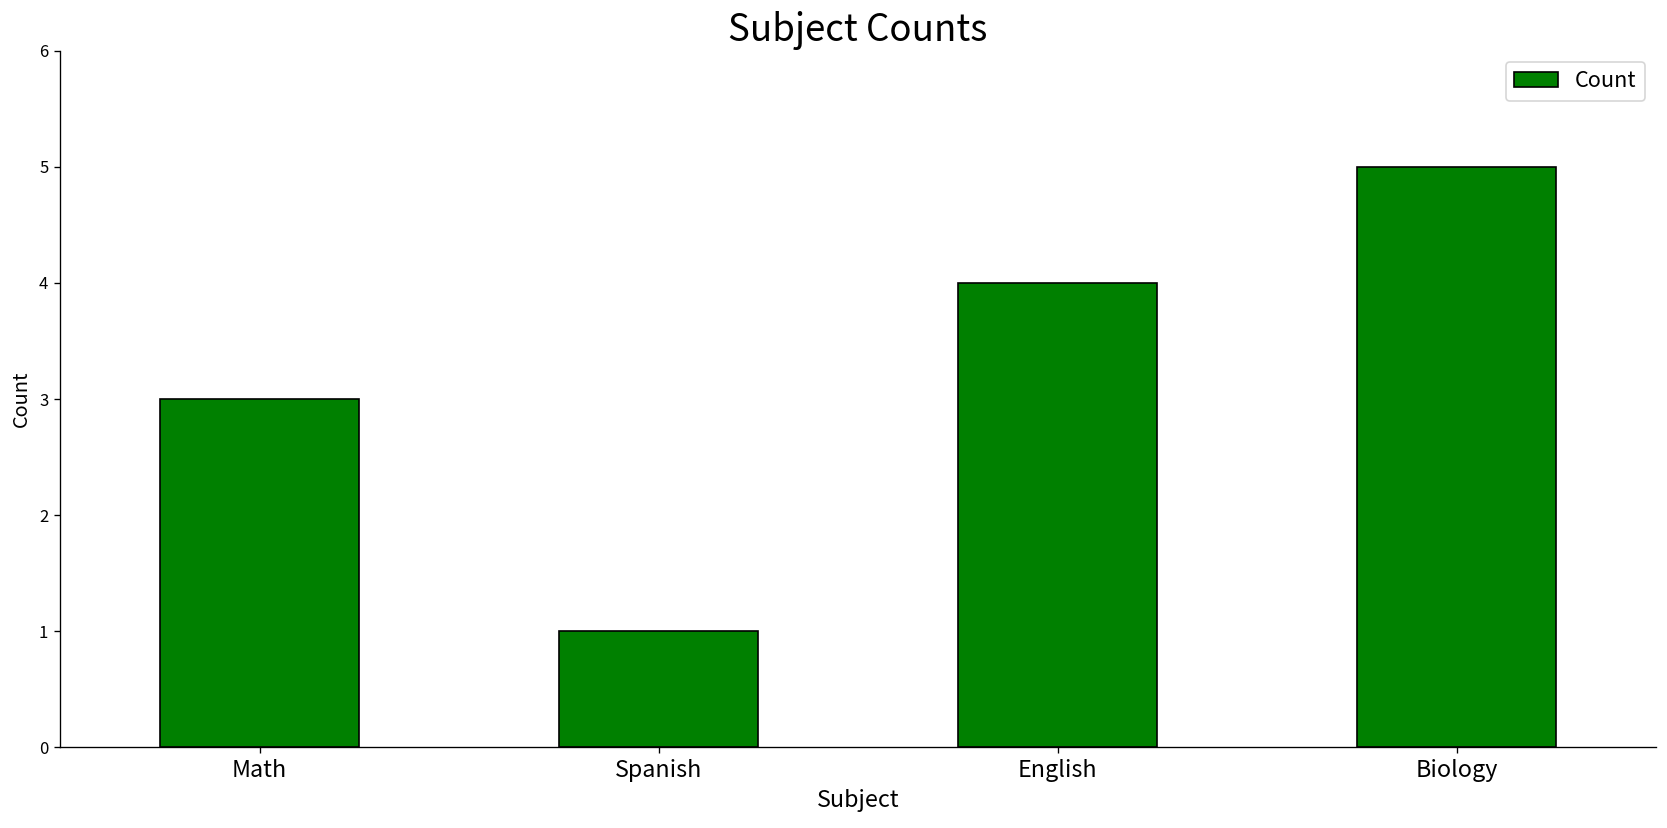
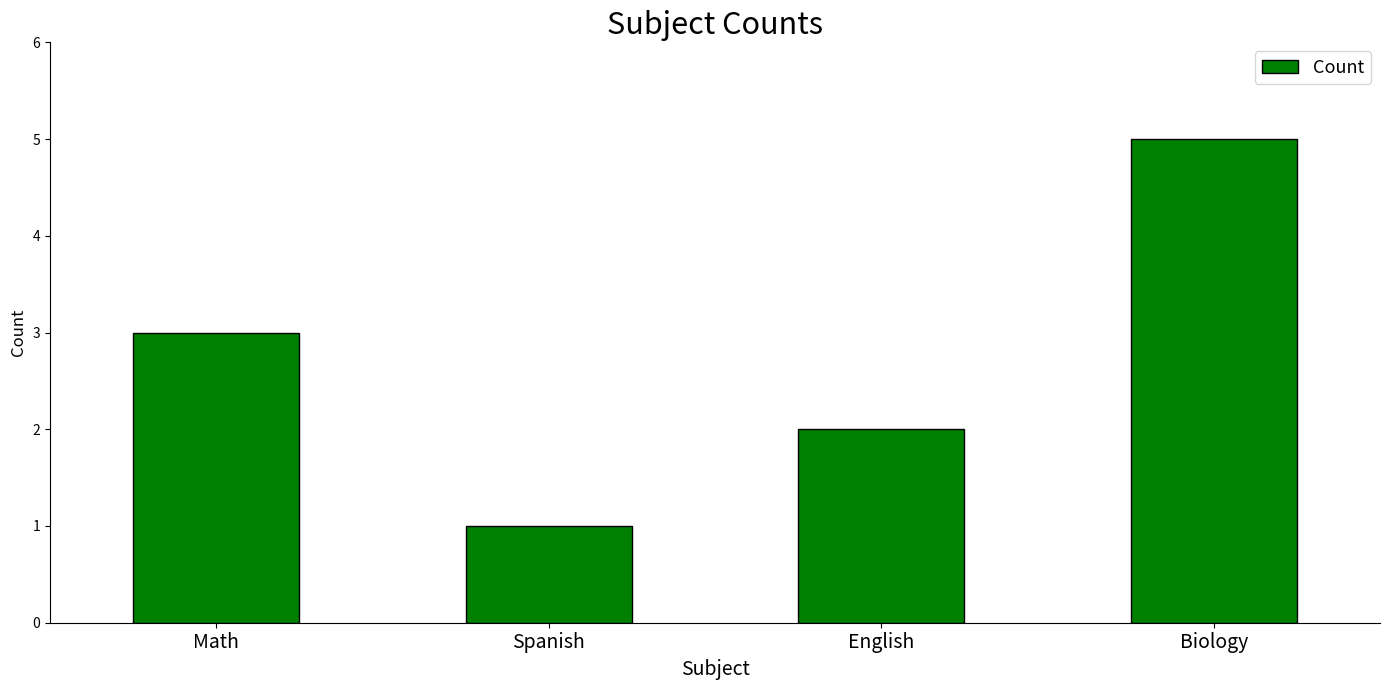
  {
    "Math": 3,
    "Spanish": 1,
-   "English": 4,
+   "English": 2,
    "Biology": 5
  }
